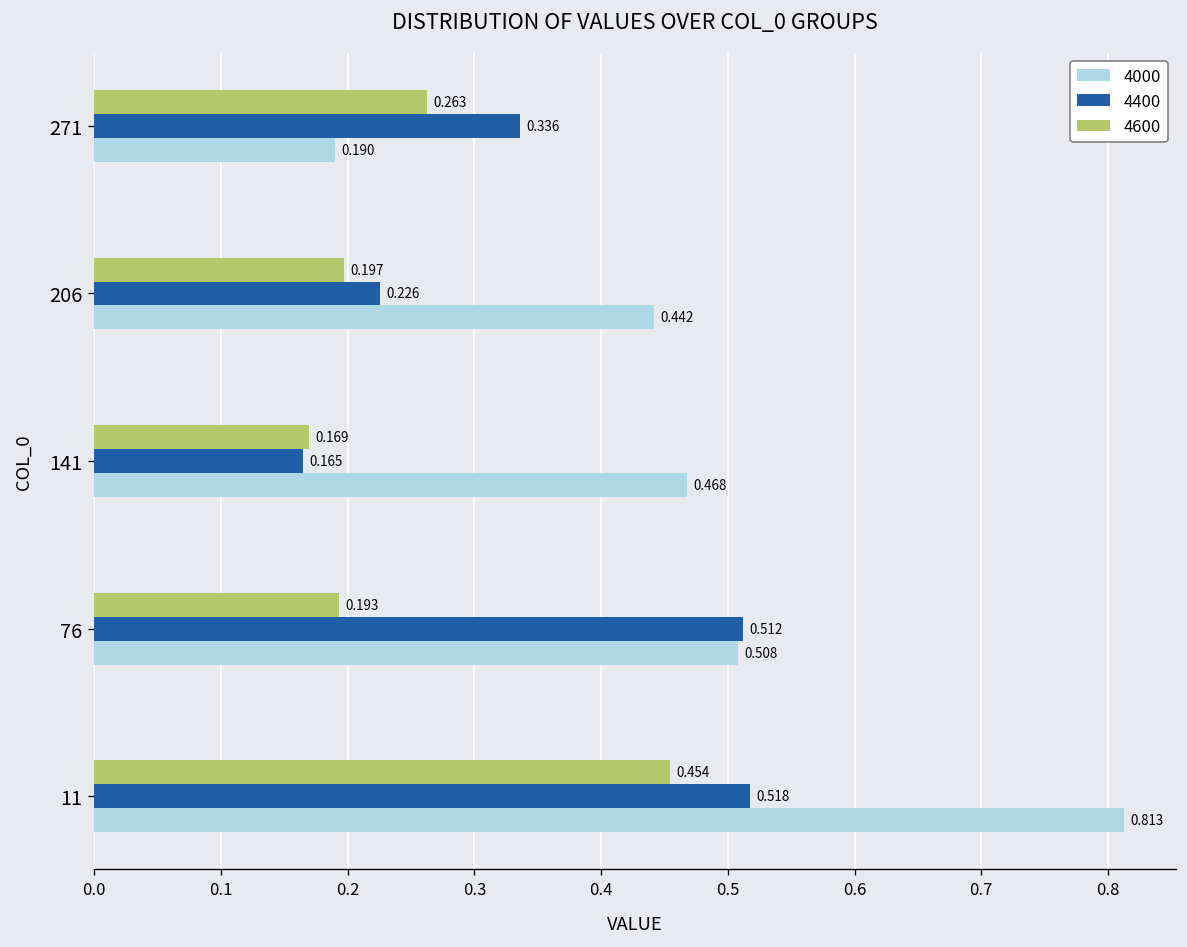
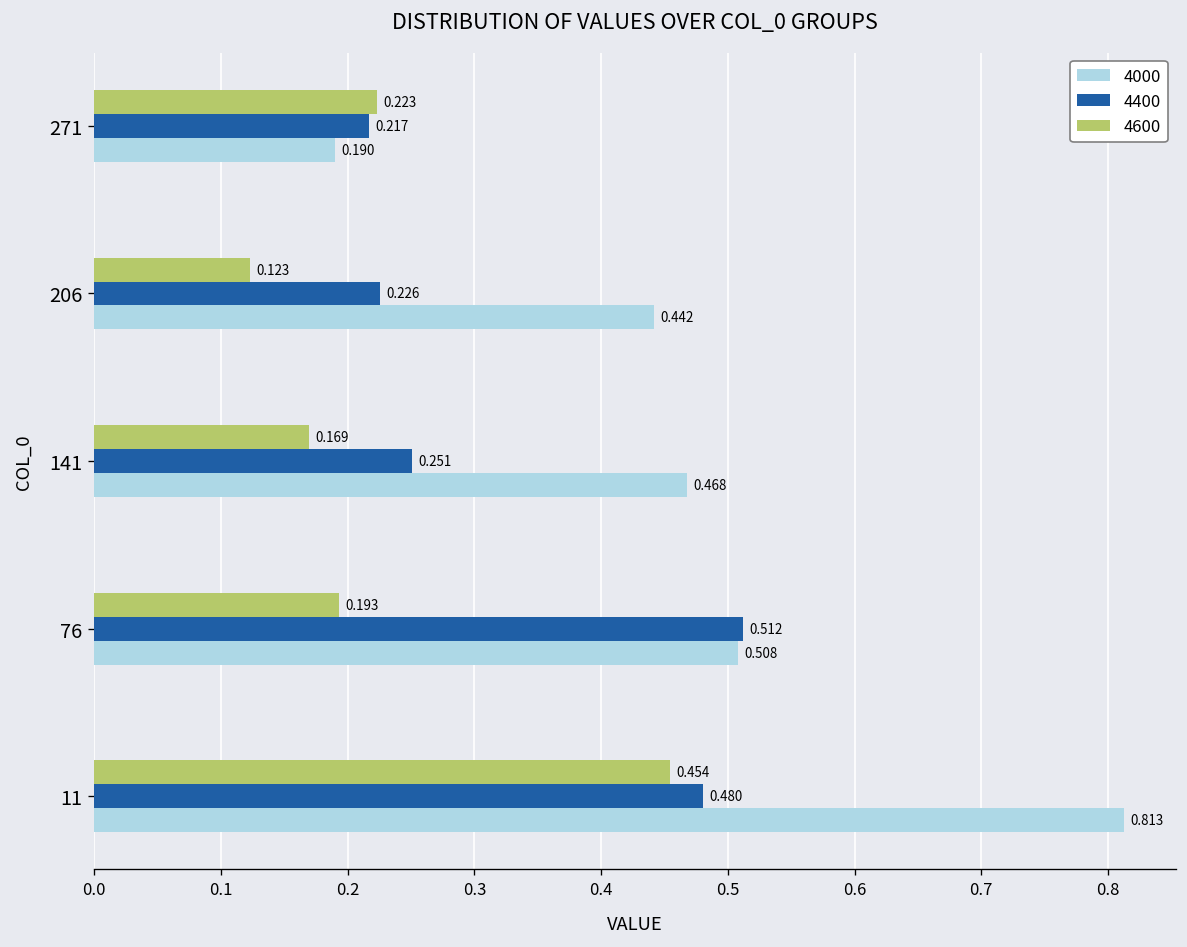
  {
    "4000": {
      "271": 0.190,
      "206": 0.442,
      "141": 0.468,
      "76": 0.508,
      "11": 0.813
    },
    "4400": {
-     "271": 0.336,
+     "271": 0.217,
      "206": 0.226,
-     "141": 0.165,
+     "141": 0.251,
      "76": 0.512,
-     "11": 0.518
+     "11": 0.480
    },
    "4600": {
-     "271": 0.263,
-     "206": 0.197,
+     "271": 0.223,
+     "206": 0.123,
      "141": 0.169,
      "76": 0.193,
      "11": 0.454
    }
  }
